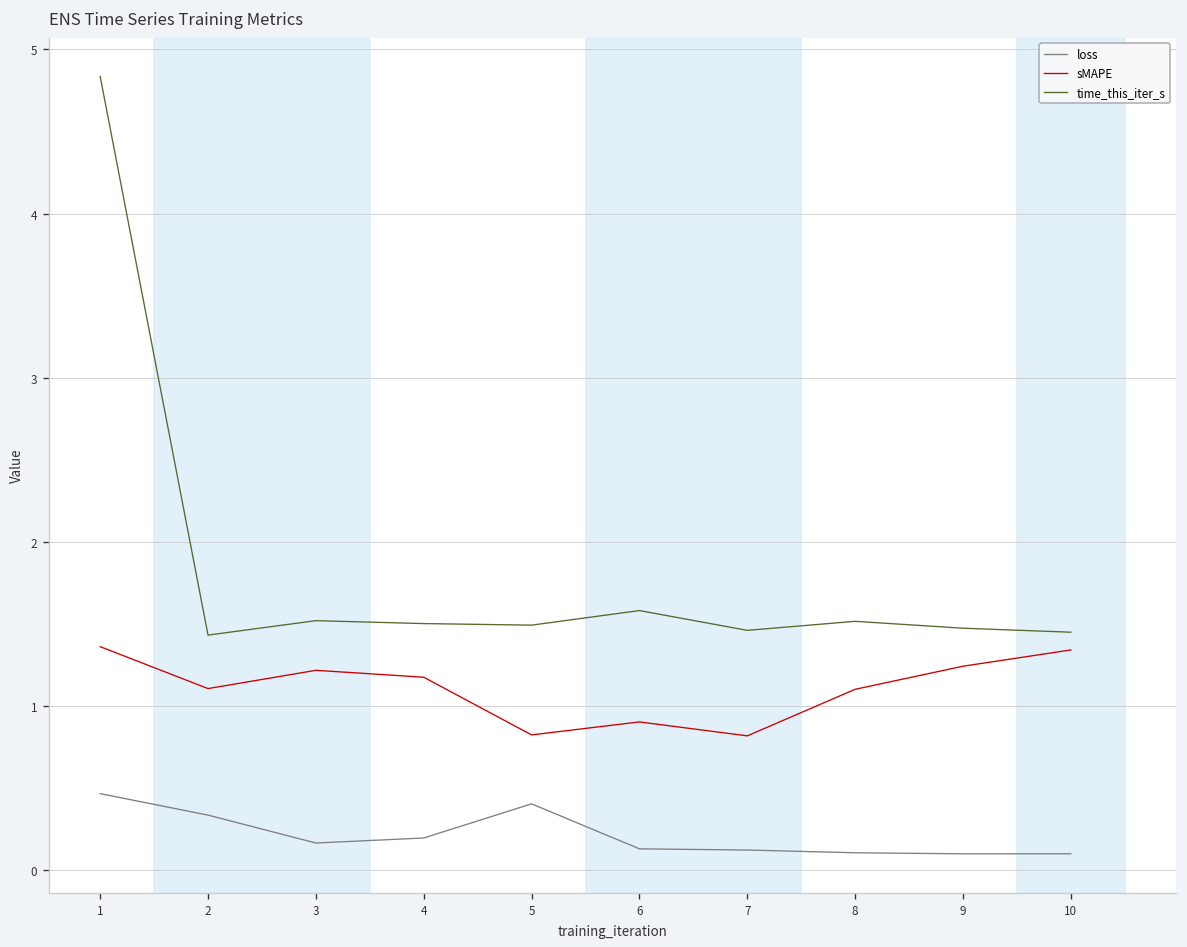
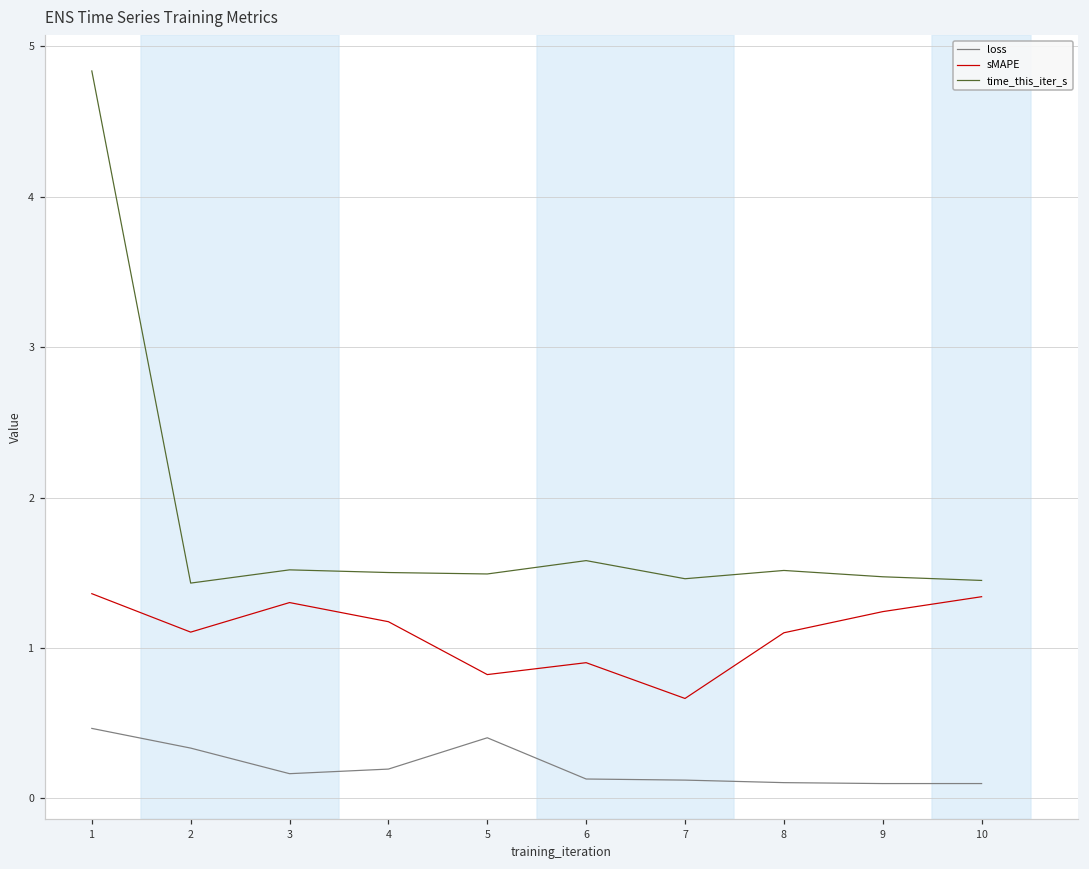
  {
    "loss": {
      "1": 0.47,
      "2": 0.33,
      "3": 0.16,
      "4": 0.19,
      "5": 0.40,
      "6": 0.13,
      "7": 0.12,
      "8": 0.10,
      "9": 0.10,
      "10": 0.10
    },
    "sMAPE": {
      "1": 1.36,
      "2": 1.11,
-     "3": 1.22,
+     "3": 1.30,
      "4": 1.17,
      "5": 0.82,
      "6": 0.90,
-     "7": 0.82,
+     "7": 0.66,
      "8": 1.10,
      "9": 1.24,
      "10": 1.34
    },
    "time_this_iter_s": {
      "1": 4.84,
      "2": 1.43,
      "3": 1.52,
      "4": 1.50,
      "5": 1.49,
      "6": 1.58,
      "7": 1.46,
      "8": 1.52,
      "9": 1.47,
      "10": 1.45
    }
  }
